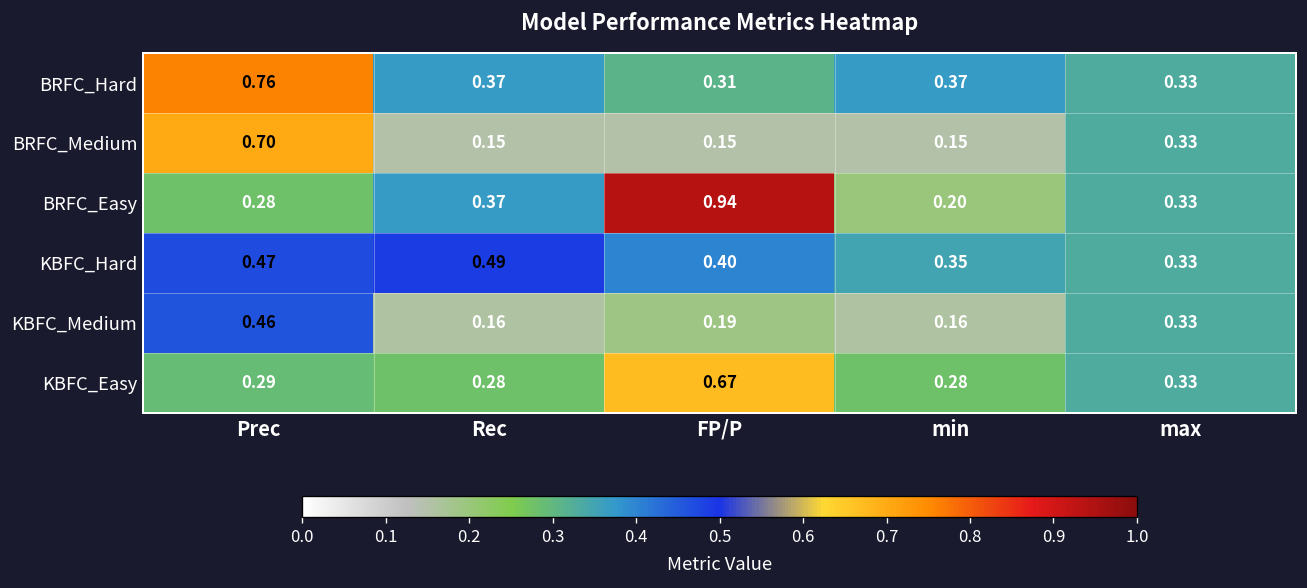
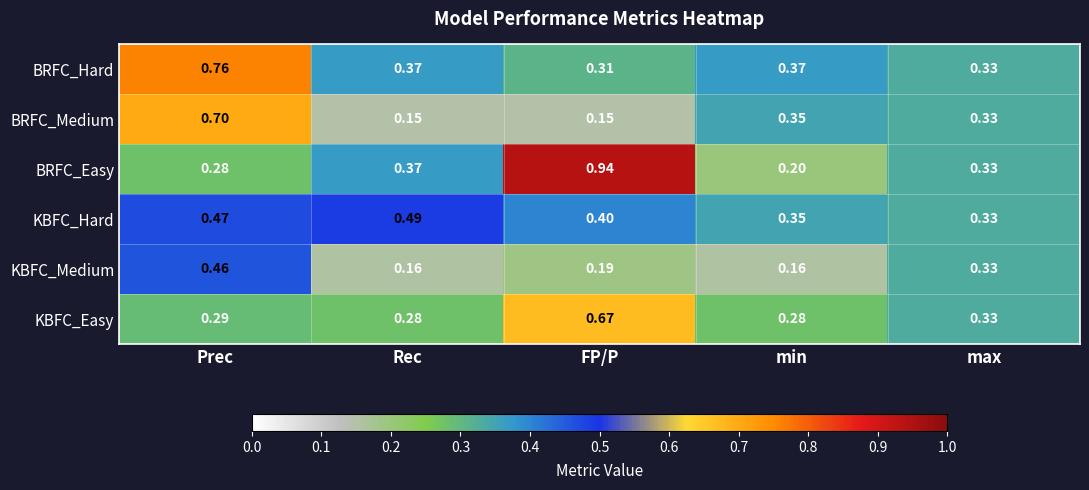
  {
    "BRFC_Hard": {
      "Prec": 0.76,
      "Rec": 0.37,
      "FP/P": 0.31,
      "min": 0.37,
      "max": 0.33
    },
    "BRFC_Medium": {
      "Prec": 0.70,
      "Rec": 0.15,
      "FP/P": 0.15,
-     "min": 0.15,
+     "min": 0.35,
      "max": 0.33
    },
    "BRFC_Easy": {
      "Prec": 0.28,
      "Rec": 0.37,
      "FP/P": 0.94,
      "min": 0.20,
      "max": 0.33
    },
    "KBFC_Hard": {
      "Prec": 0.47,
      "Rec": 0.49,
      "FP/P": 0.40,
      "min": 0.35,
      "max": 0.33
    },
    "KBFC_Medium": {
      "Prec": 0.46,
      "Rec": 0.16,
      "FP/P": 0.19,
      "min": 0.16,
      "max": 0.33
    },
    "KBFC_Easy": {
      "Prec": 0.29,
      "Rec": 0.28,
      "FP/P": 0.67,
      "min": 0.28,
      "max": 0.33
    }
  }
